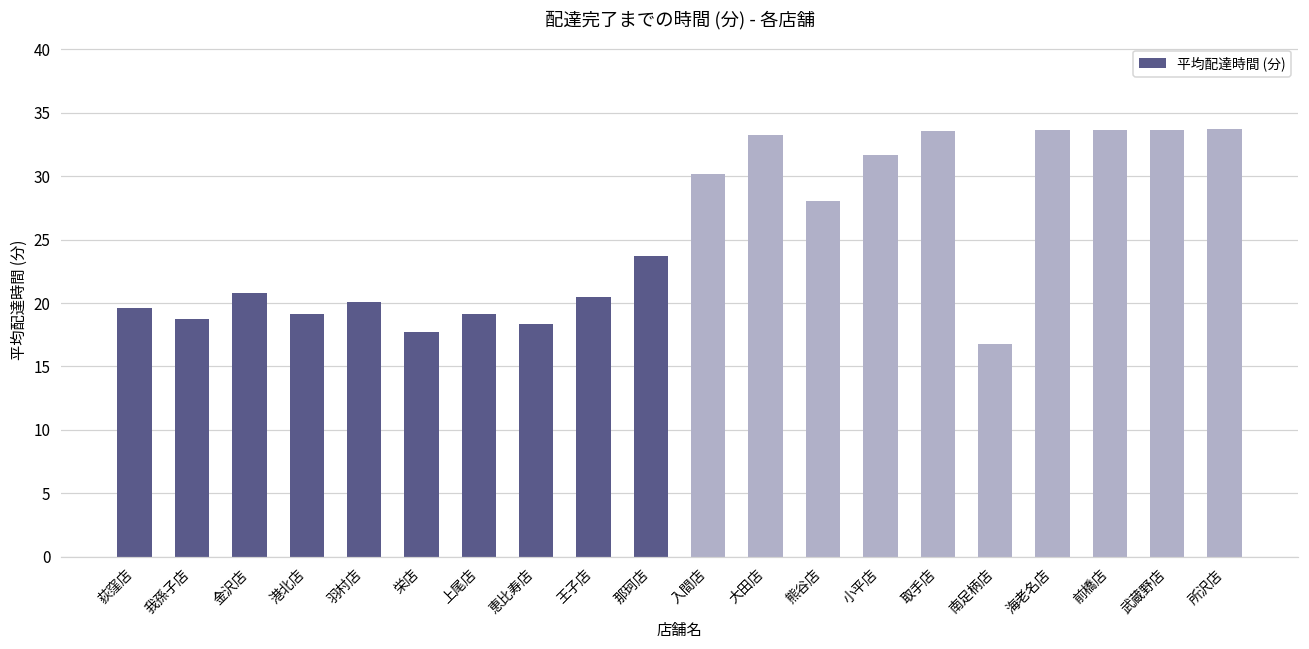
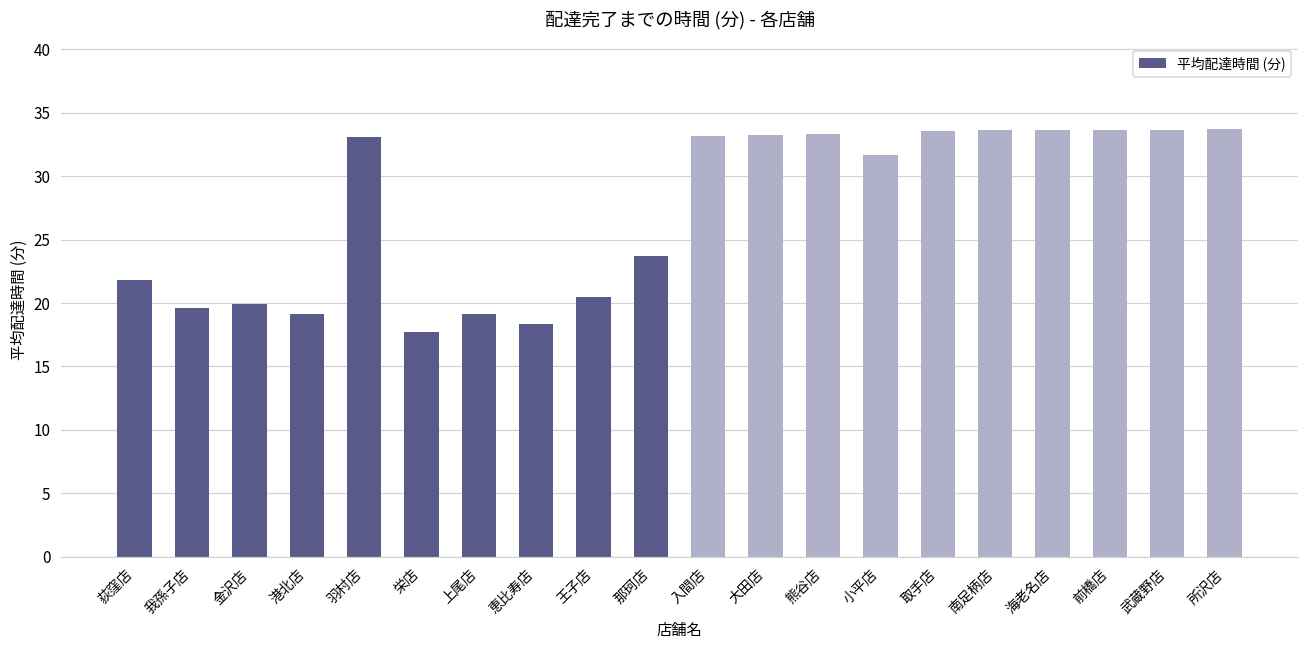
  {
-   "荻窪店": 19.6,
-   "我孫子店": 18.8,
-   "金沢店": 20.8,
+   "荻窪店": 21.8,
+   "我孫子店": 19.6,
+   "金沢店": 19.9,
    "港北店": 19.1,
-   "羽村店": 20.1,
+   "羽村店": 33.1,
    "栄店": 17.7,
    "上尾店": 19.2,
    "恵比寿店": 18.4,
    "王子店": 20.4,
    "那珂店": 23.7,
-   "入間店": 30.1,
+   "入間店": 33.2,
    "大田店": 33.2,
-   "熊谷店": 28.0,
+   "熊谷店": 33.3,
    "小平店": 31.7,
    "取手店": 33.5,
-   "南足柄店": 16.7,
+   "南足柄店": 33.6,
    "海老名店": 33.6,
    "前橋店": 33.7,
    "武蔵野店": 33.7,
    "所沢店": 33.7
  }
